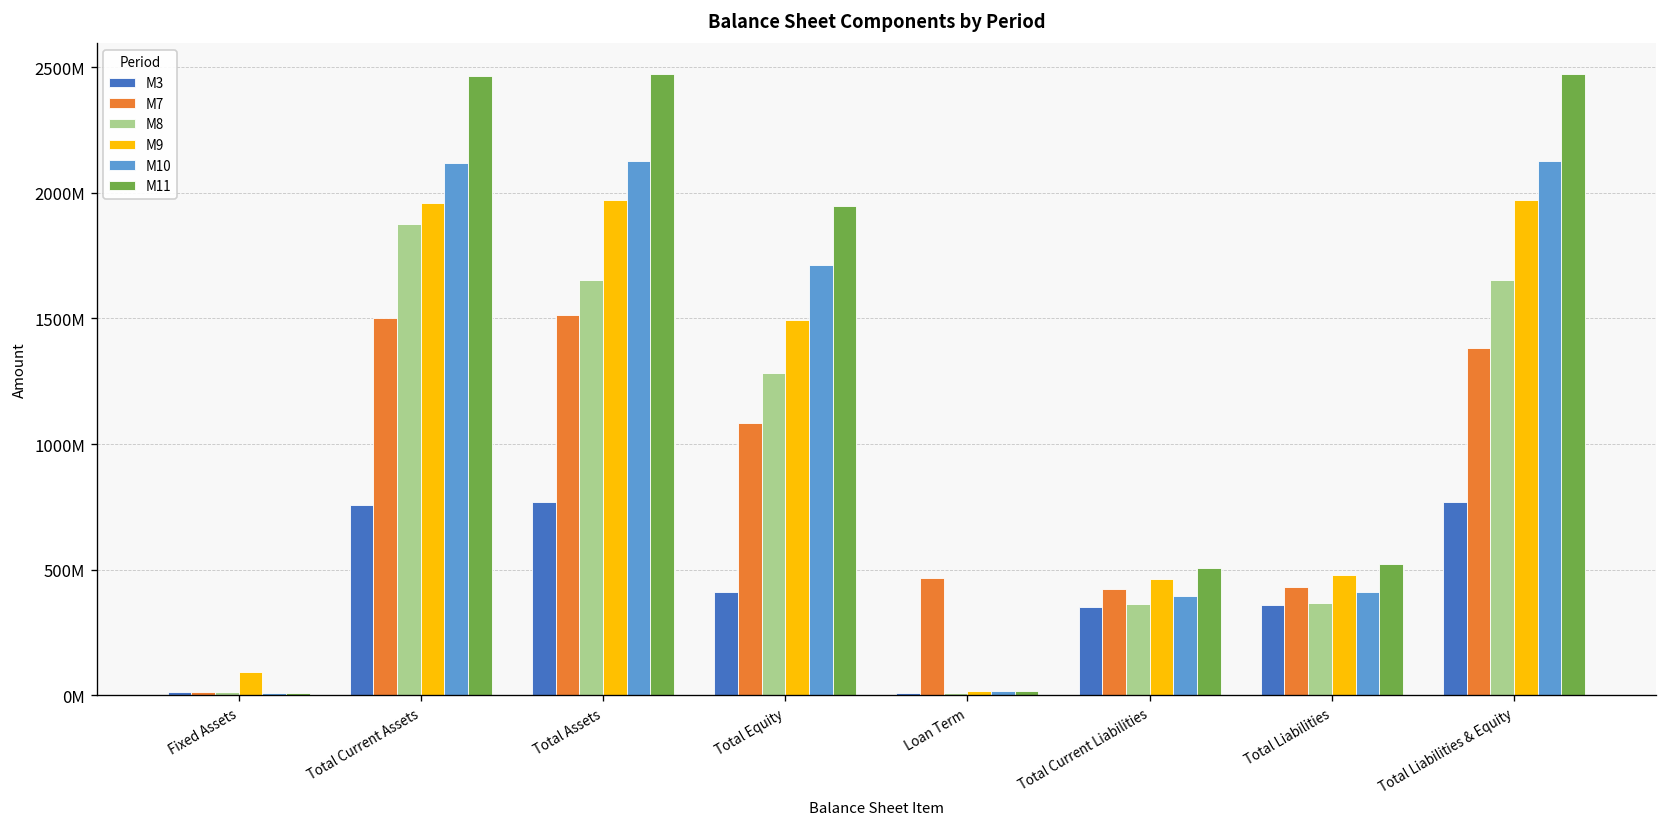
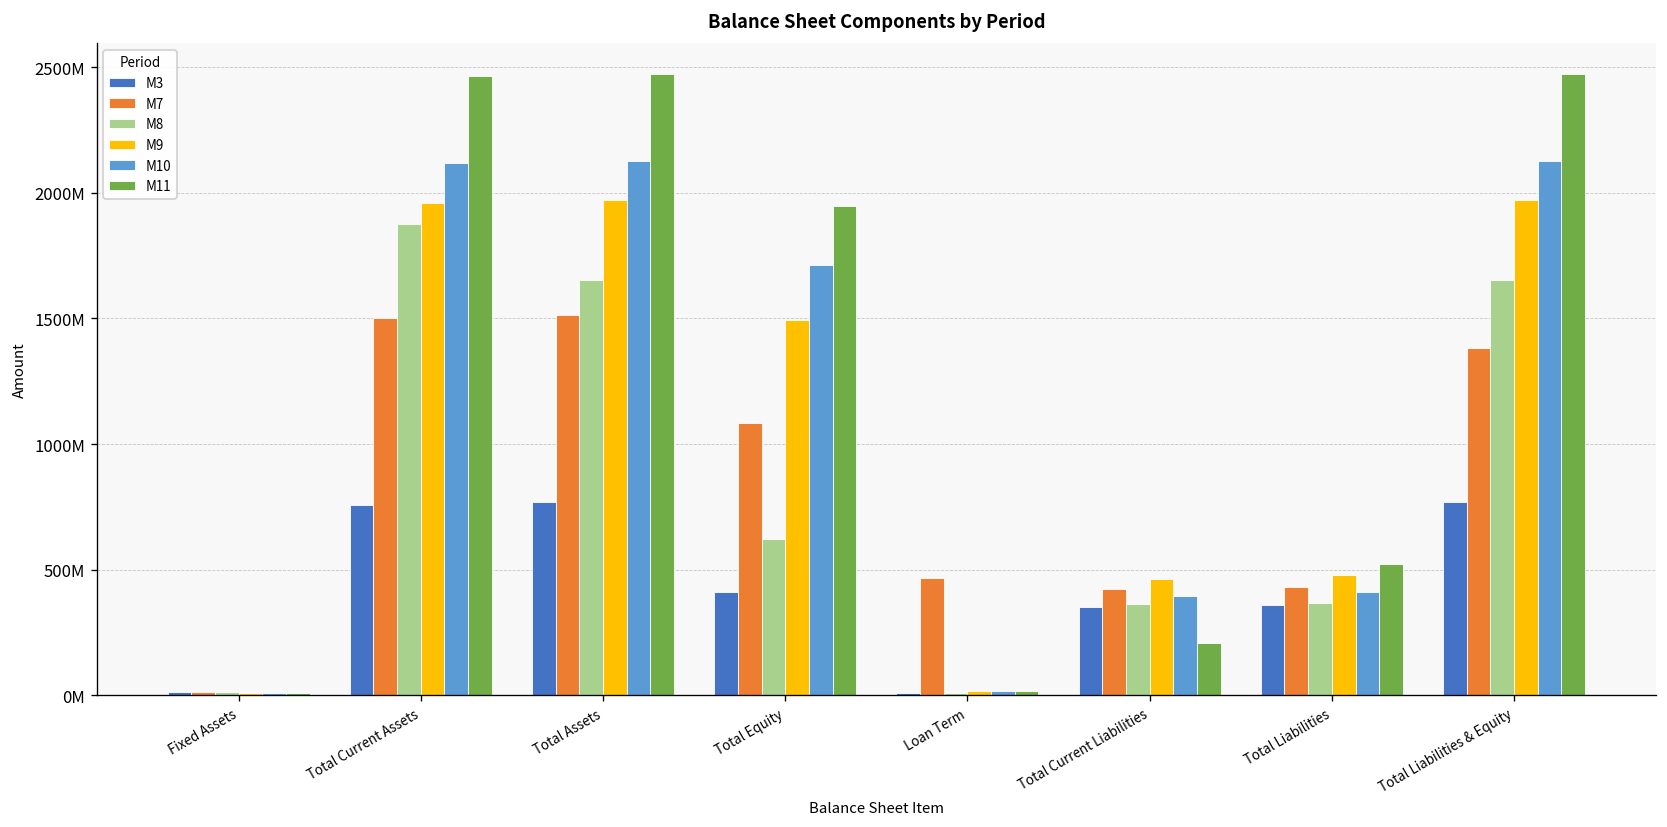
  {
    "M7": {
      "Fixed Assets": 10000000,
      "Total Current Assets": 1500000000,
      "Total Assets": 1510000000,
      "Total Equity": 1080000000,
      "Loan Term": 470000000,
      "Total Current Liabilities": 420000000,
      "Total Liabilities": 430000000,
      "Total Liabilities & Equity": 1380000000
    },
    "M8": {
      "Total Current Assets": 1880000000,
      "Total Assets": 1650000000,
-     "Total Equity": 1280000000,
+     "Total Equity": 620000000,
      "Total Current Liabilities": 360000000,
      "Total Liabilities": 370000000,
      "Total Liabilities & Equity": 1650000000
    },
    "M9": {
-     "Fixed Assets": 90000000,
+     "Fixed Assets": 10000000,
      "Total Current Assets": 1960000000,
      "Total Assets": 1970000000,
      "Total Equity": 1490000000,
      "Loan Term": 20000000,
      "Total Current Liabilities": 460000000,
      "Total Liabilities": 480000000,
      "Total Liabilities & Equity": 1970000000
    },
    "M11": {
      "Total Current Assets": 2460000000,
      "Total Assets": 2470000000,
      "Total Equity": 1950000000,
      "Loan Term": 20000000,
-     "Total Current Liabilities": 510000000,
+     "Total Current Liabilities": 210000000,
      "Total Liabilities": 520000000,
      "Total Liabilities & Equity": 2470000000
    }
  }
